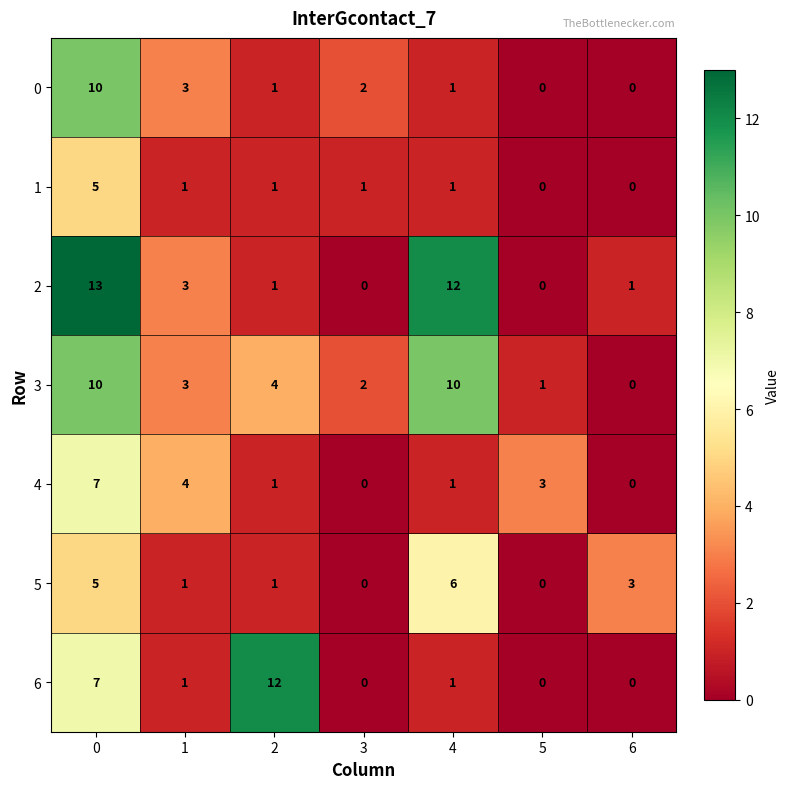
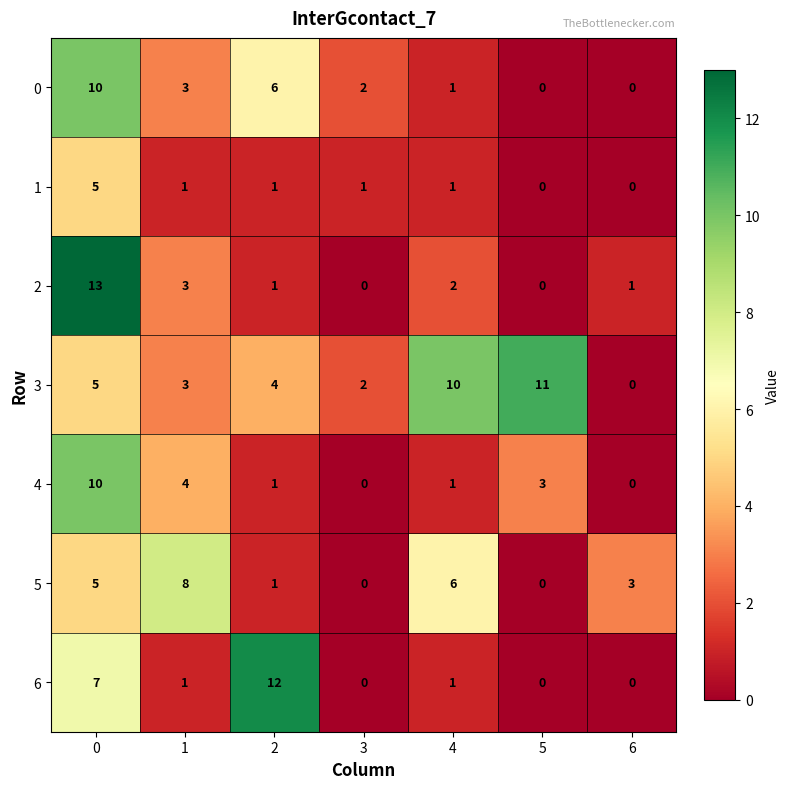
  {
    "0": {
      "0": 10,
      "1": 3,
-     "2": 1,
+     "2": 6,
      "3": 2,
      "4": 1,
      "5": 0,
      "6": 0
    },
    "1": {
      "0": 5,
      "1": 1,
      "2": 1,
      "3": 1,
      "4": 1,
      "5": 0,
      "6": 0
    },
    "2": {
      "0": 13,
      "1": 3,
      "2": 1,
      "3": 0,
-     "4": 12,
+     "4": 2,
      "5": 0,
      "6": 1
    },
    "3": {
-     "0": 10,
+     "0": 5,
      "1": 3,
      "2": 4,
      "3": 2,
      "4": 10,
-     "5": 1,
+     "5": 11,
      "6": 0
    },
    "4": {
-     "0": 7,
+     "0": 10,
      "1": 4,
      "2": 1,
      "3": 0,
      "4": 1,
      "5": 3,
      "6": 0
    },
    "5": {
      "0": 5,
-     "1": 1,
+     "1": 8,
      "2": 1,
      "3": 0,
      "4": 6,
      "5": 0,
      "6": 3
    },
    "6": {
      "0": 7,
      "1": 1,
      "2": 12,
      "3": 0,
      "4": 1,
      "5": 0,
      "6": 0
    }
  }
